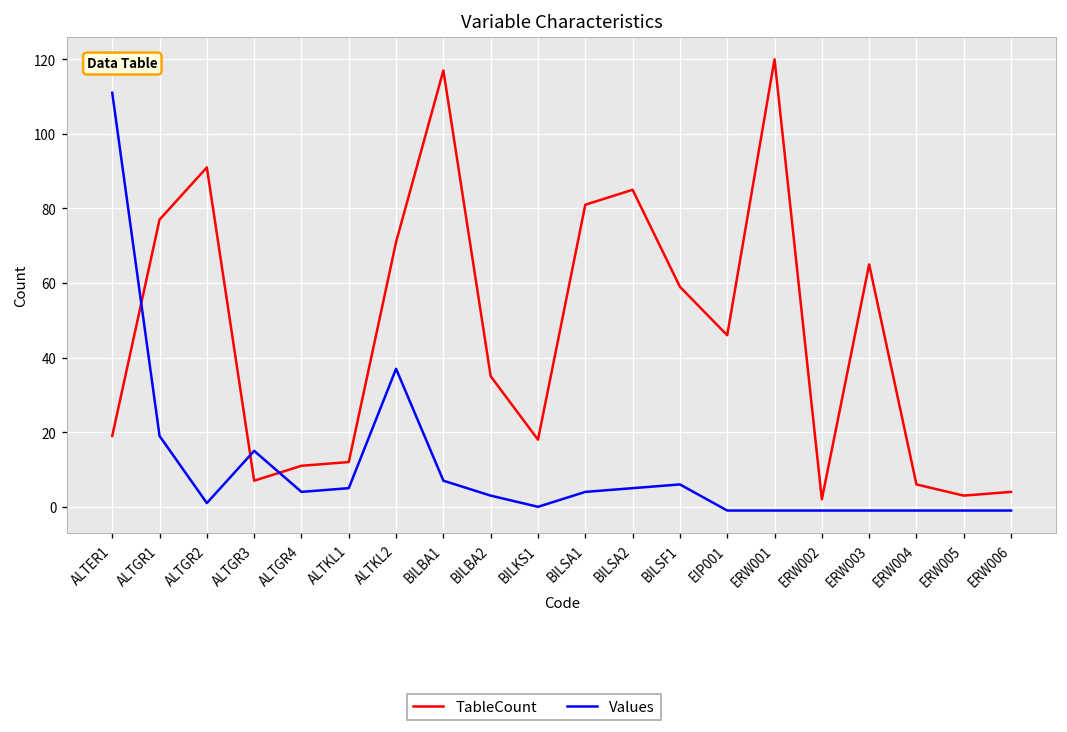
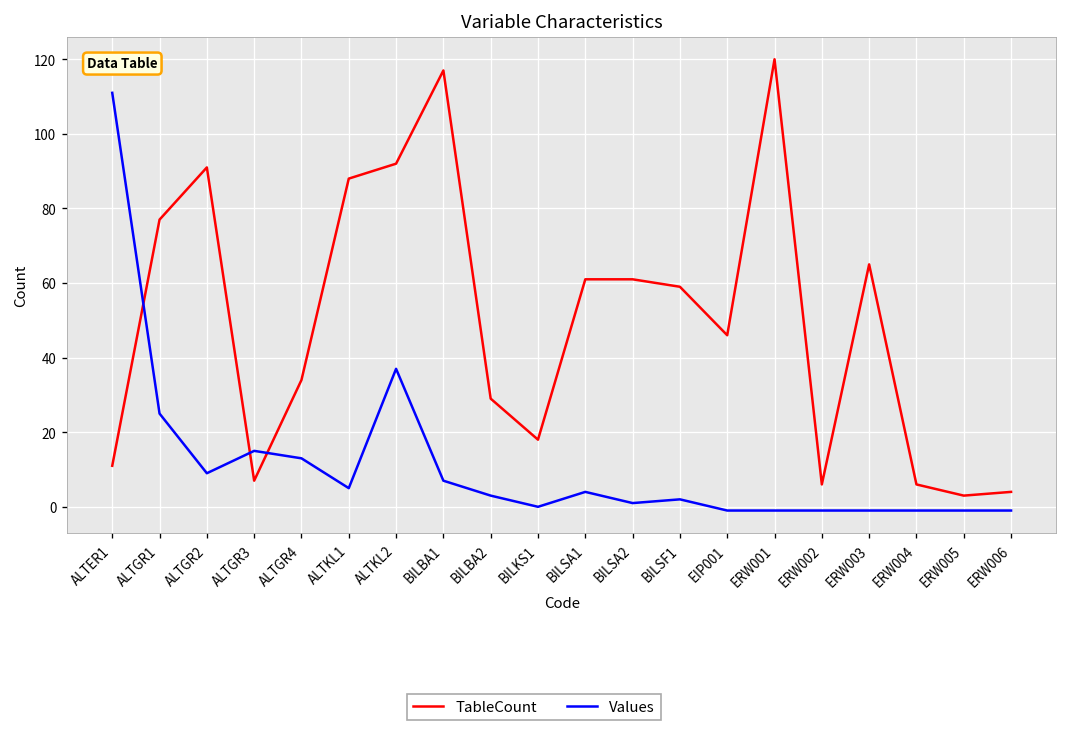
  {
    "TableCount": {
-     "ALTER1": 19,
+     "ALTER1": 11,
      "ALTGR1": 77,
      "ALTGR2": 91,
      "ALTGR3": 7,
-     "ALTGR4": 11,
-     "ALTKL1": 12,
-     "ALTKL2": 71,
+     "ALTGR4": 34,
+     "ALTKL1": 88,
+     "ALTKL2": 92,
      "BILBA1": 117,
-     "BILBA2": 35,
+     "BILBA2": 29,
      "BILKS1": 18,
-     "BILSA1": 81,
-     "BILSA2": 85,
+     "BILSA1": 61,
+     "BILSA2": 61,
      "BILSF1": 59,
      "EIP001": 46,
      "ERW001": 120,
-     "ERW002": 2,
+     "ERW002": 6,
      "ERW003": 65,
      "ERW004": 6,
      "ERW005": 3,
      "ERW006": 4
    },
    "Values": {
      "ALTER1": 111,
-     "ALTGR1": 19,
-     "ALTGR2": 1,
+     "ALTGR1": 25,
+     "ALTGR2": 9,
      "ALTGR3": 15,
-     "ALTGR4": 4,
+     "ALTGR4": 13,
      "ALTKL1": 5,
      "ALTKL2": 37,
      "BILBA1": 7,
      "BILBA2": 3,
      "BILKS1": 0,
      "BILSA1": 4,
-     "BILSA2": 5,
-     "BILSF1": 6,
+     "BILSA2": 1,
+     "BILSF1": 2,
      "EIP001": -1,
      "ERW001": -1,
      "ERW002": -1,
      "ERW003": -1,
      "ERW004": -1,
      "ERW005": -1,
      "ERW006": -1
    }
  }
